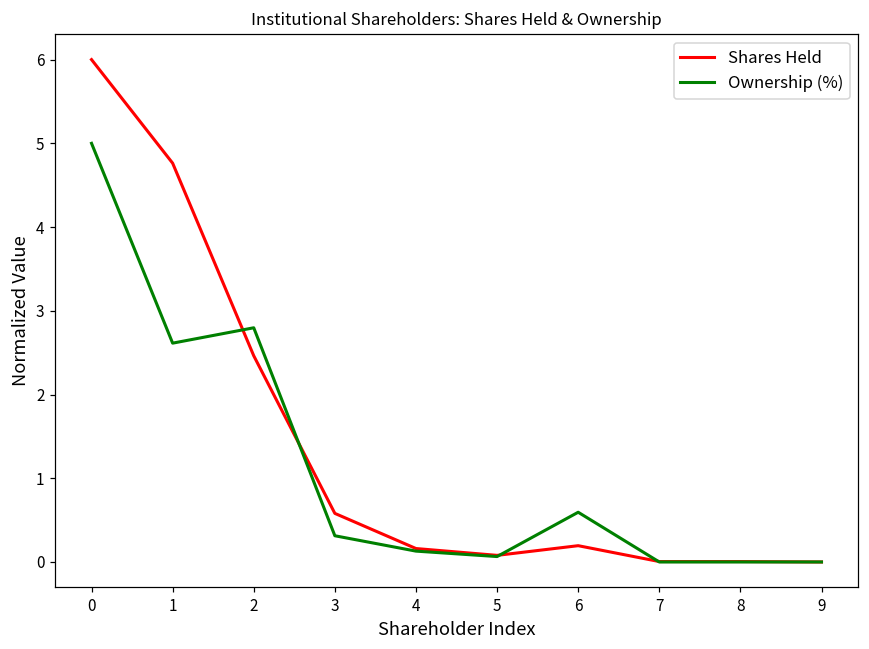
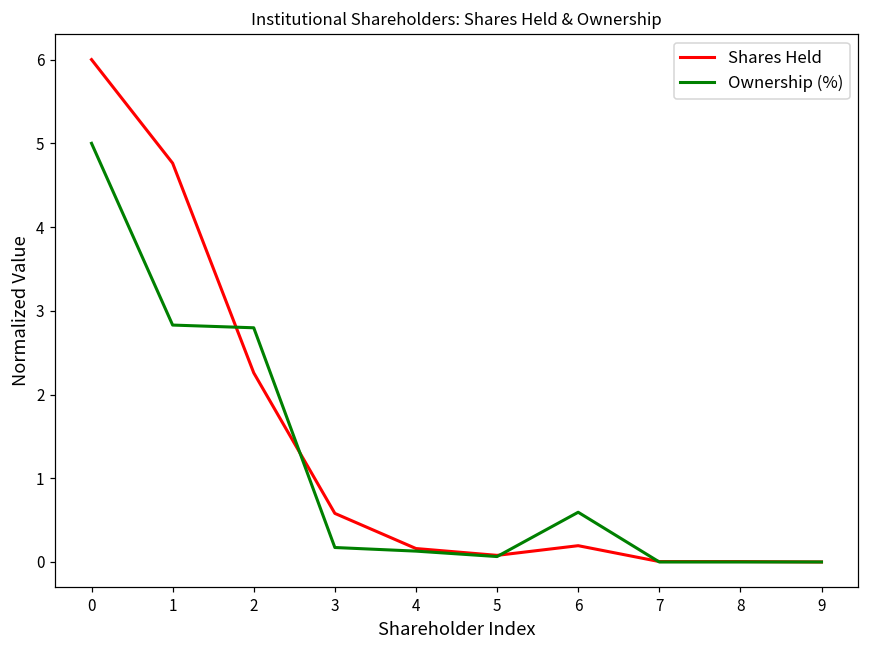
  {
    "Shares Held": {
      "0": 6.0,
      "1": 4.8,
-     "2": 2.5,
+     "2": 2.3,
      "3": 0.6,
      "6": 0.2
    },
    "Ownership (%)": {
      "0": 5.0,
-     "1": 2.6,
+     "1": 2.8,
      "2": 2.8,
-     "3": 0.3,
+     "3": 0.2,
      "6": 0.6
    }
  }
